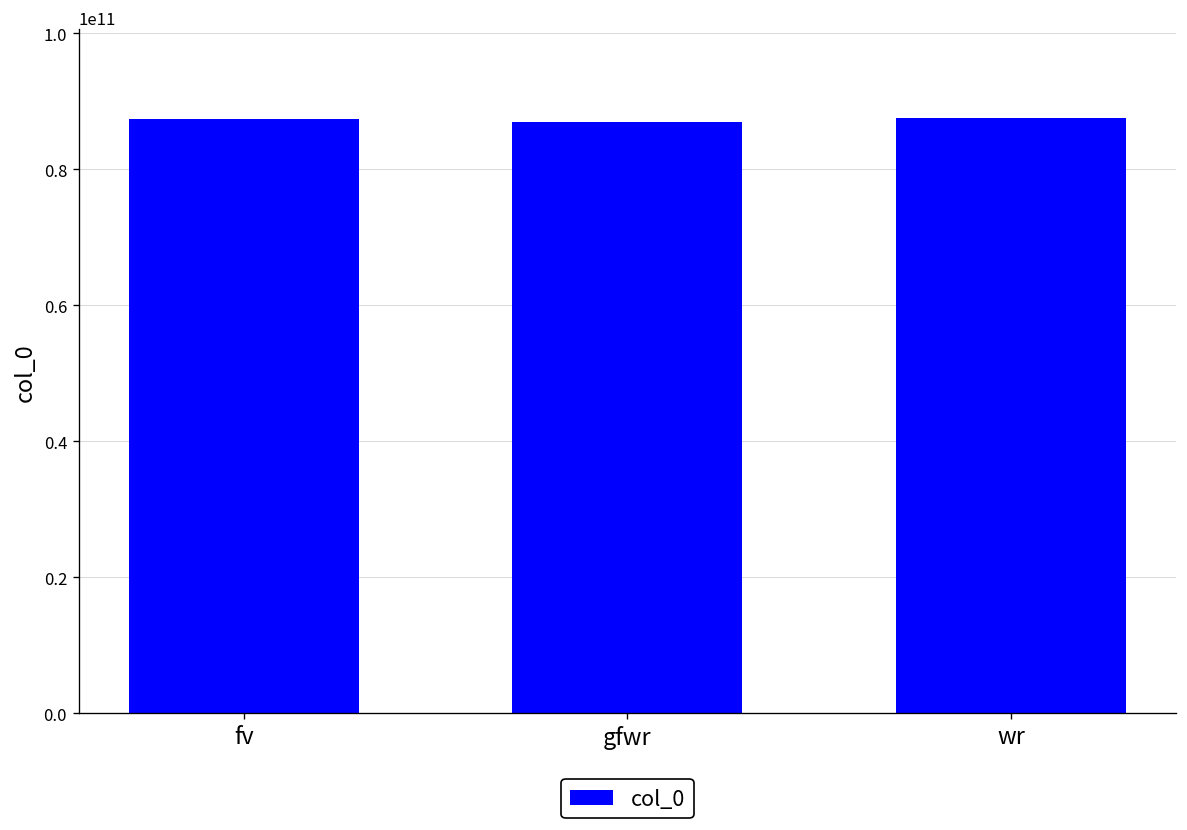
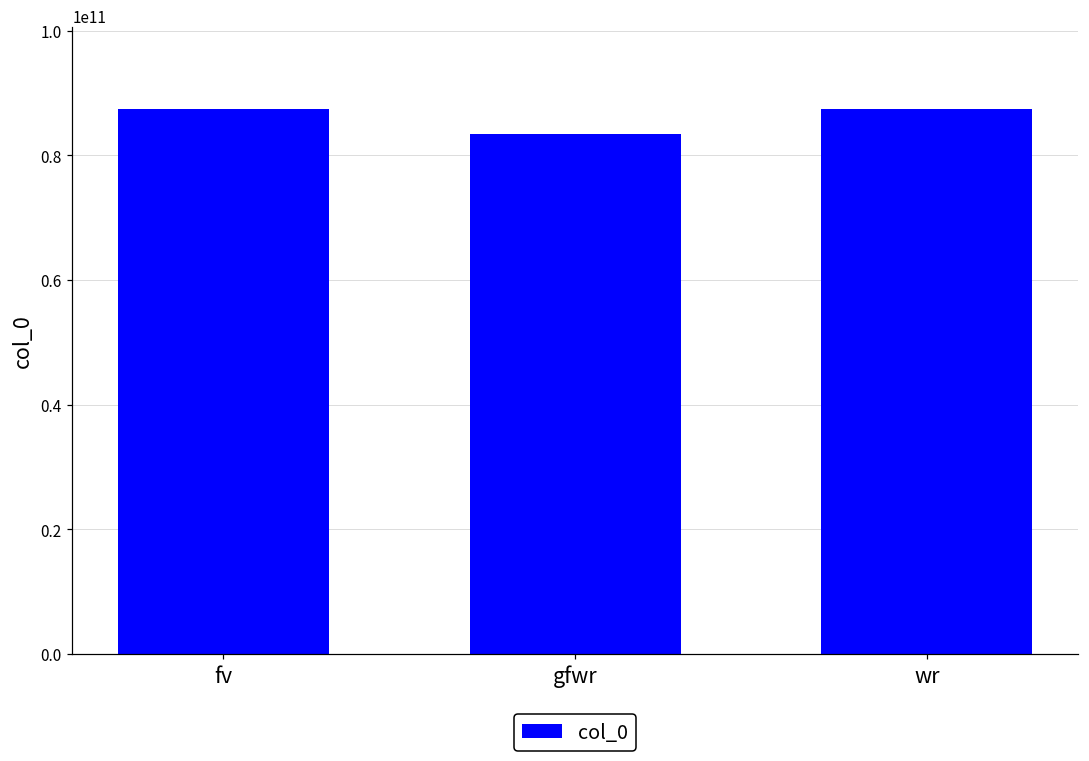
  {
    "fv": 87000000000,
-   "gfwr": 87000000000,
+   "gfwr": 83000000000,
    "wr": 87000000000
  }
